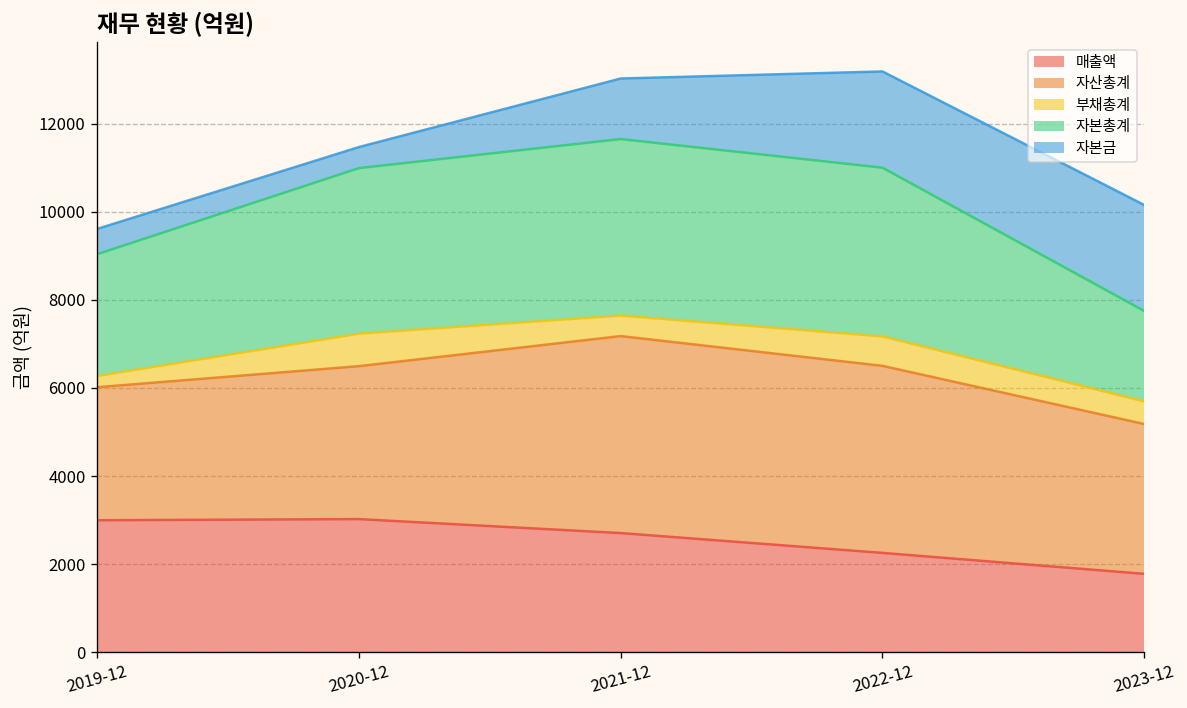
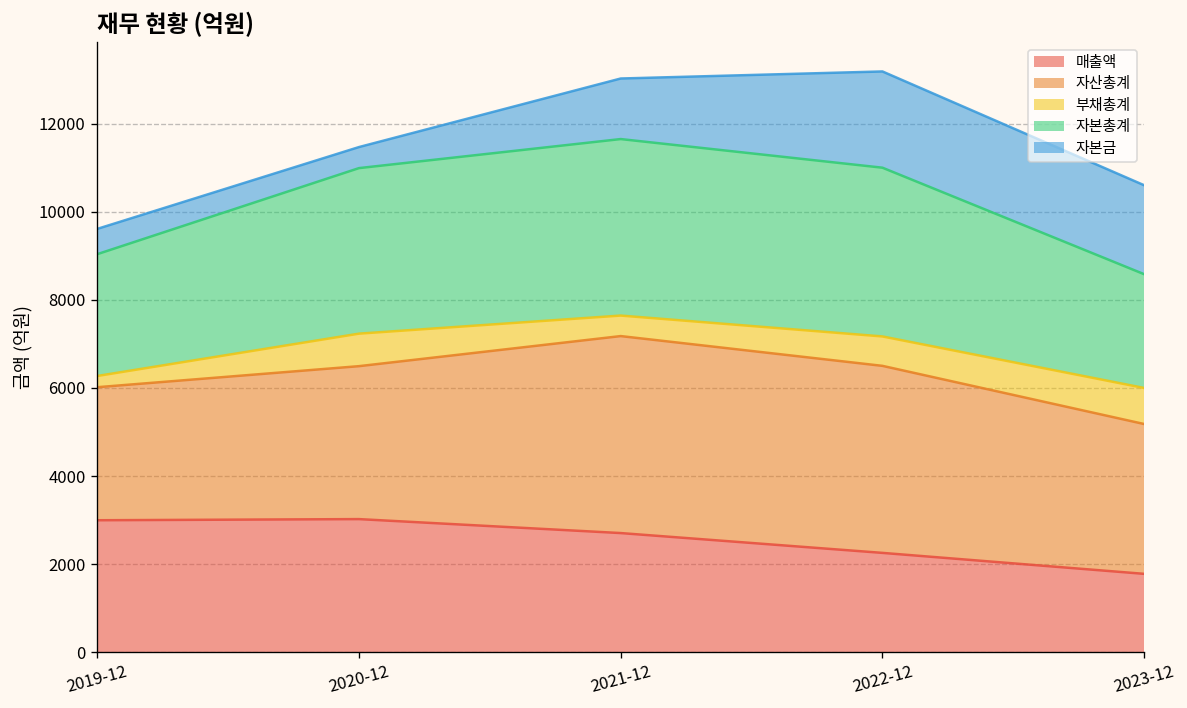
  {
    "부채총계": {
      "2019-12": 300,
      "2020-12": 700,
      "2021-12": 500,
      "2022-12": 700,
-     "2023-12": 500
+     "2023-12": 800
    },
    "자본총계": {
      "2019-12": 2800,
      "2020-12": 3800,
      "2021-12": 4000,
      "2022-12": 3800,
-     "2023-12": 2100
+     "2023-12": 2600
    },
    "자본금": {
      "2019-12": 600,
      "2020-12": 500,
      "2021-12": 1400,
      "2022-12": 2200,
-     "2023-12": 2400
+     "2023-12": 2000
    }
  }
